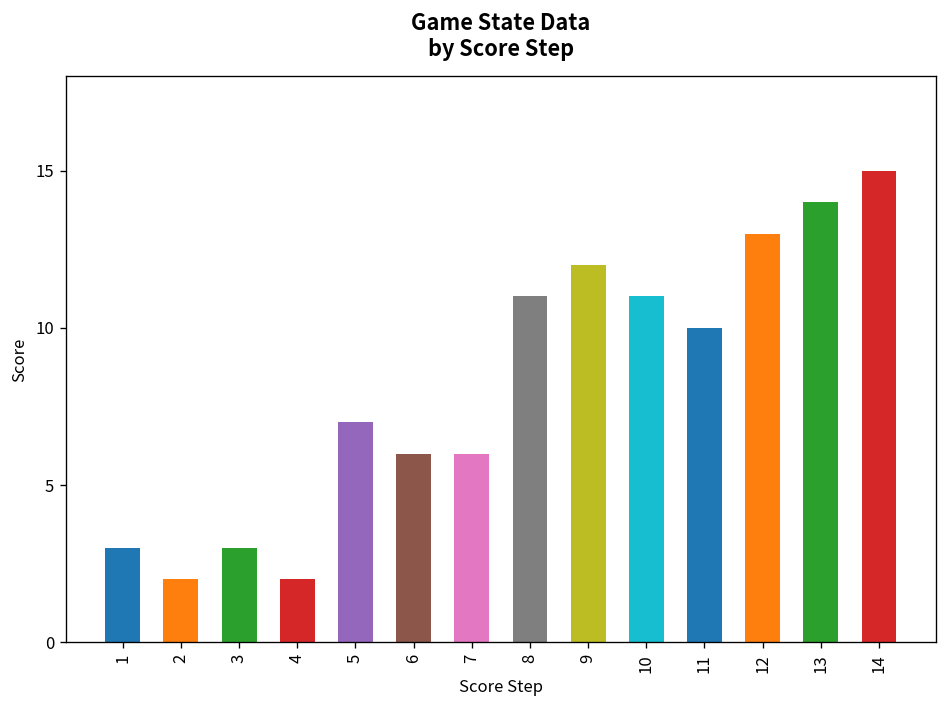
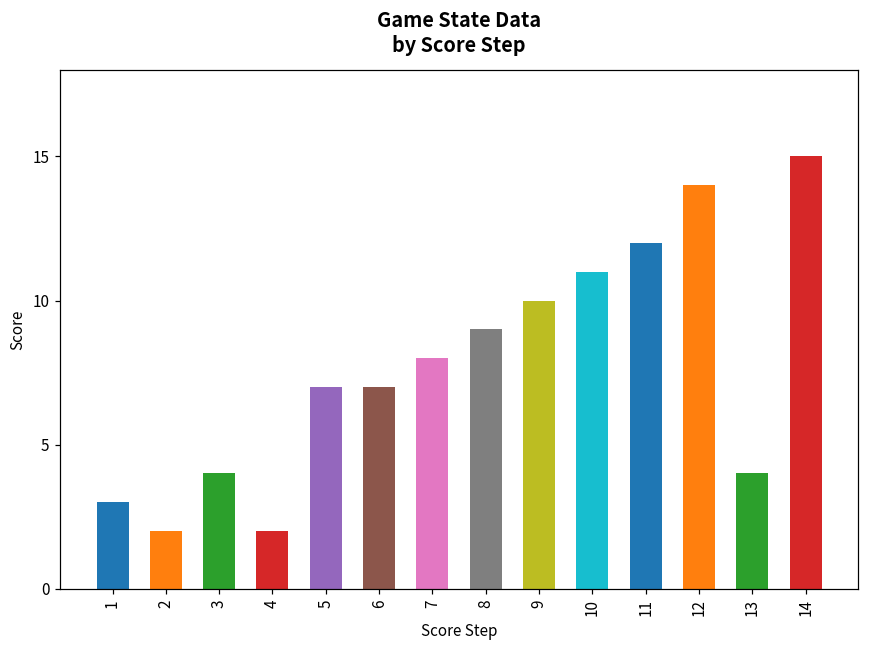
  {
    "1": 3,
    "2": 2,
-   "3": 3,
+   "3": 4,
    "4": 2,
    "5": 7,
-   "6": 6,
-   "7": 6,
-   "8": 11,
-   "9": 12,
+   "6": 7,
+   "7": 8,
+   "8": 9,
+   "9": 10,
    "10": 11,
-   "11": 10,
-   "12": 13,
-   "13": 14,
+   "11": 12,
+   "12": 14,
+   "13": 4,
    "14": 15
  }
